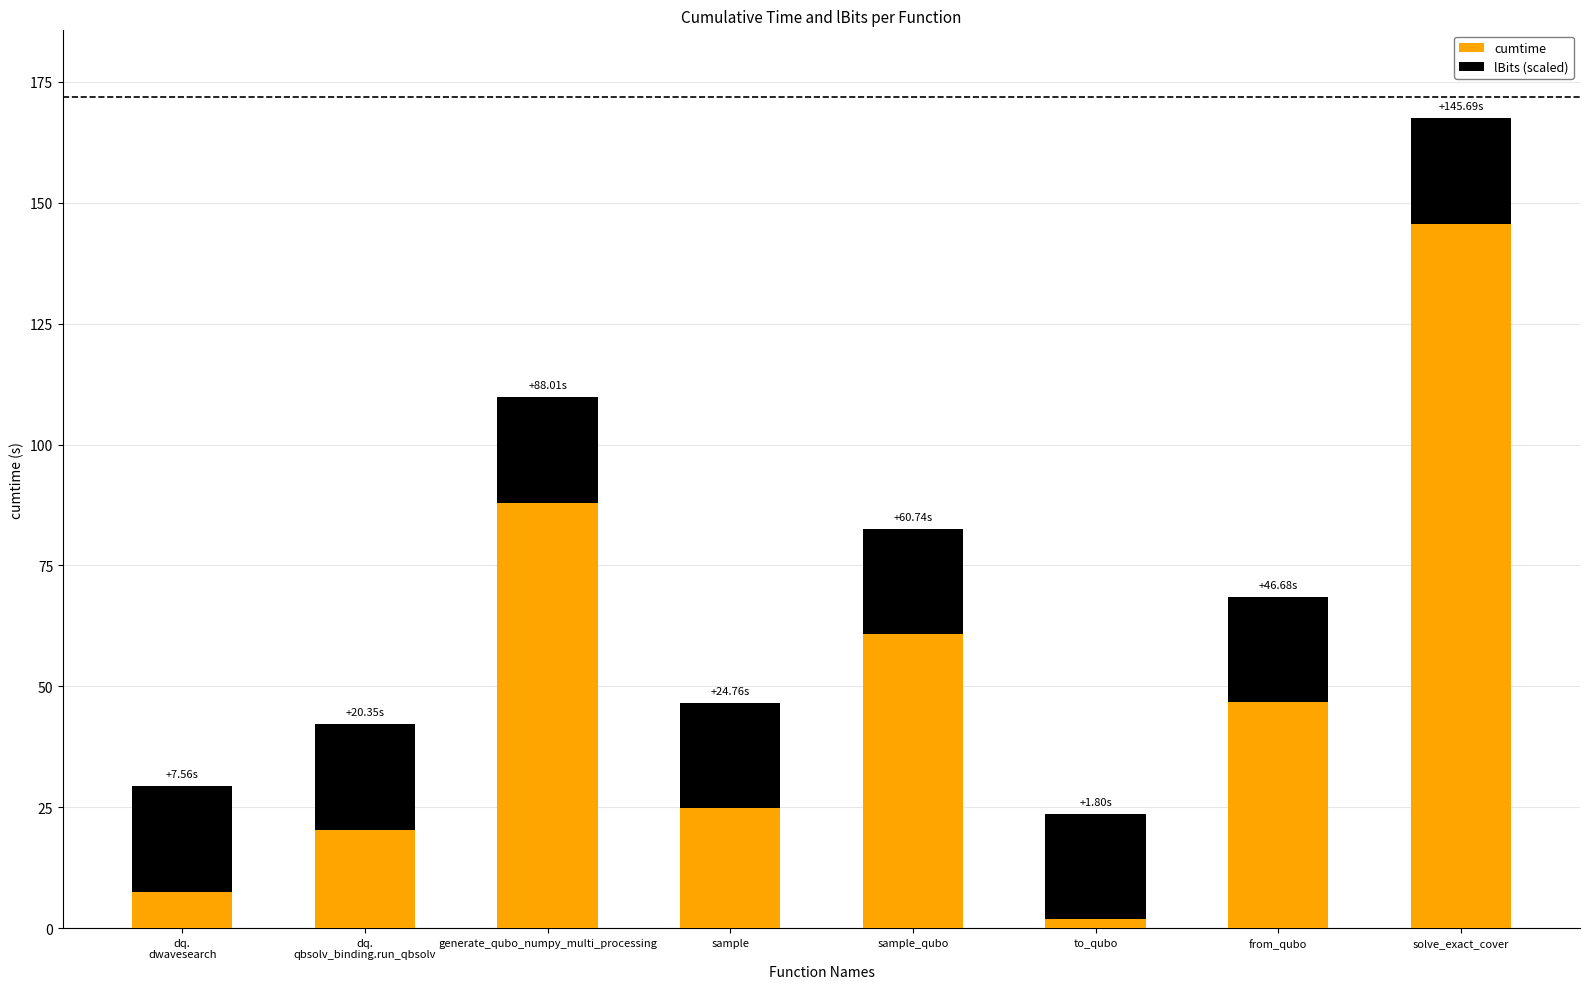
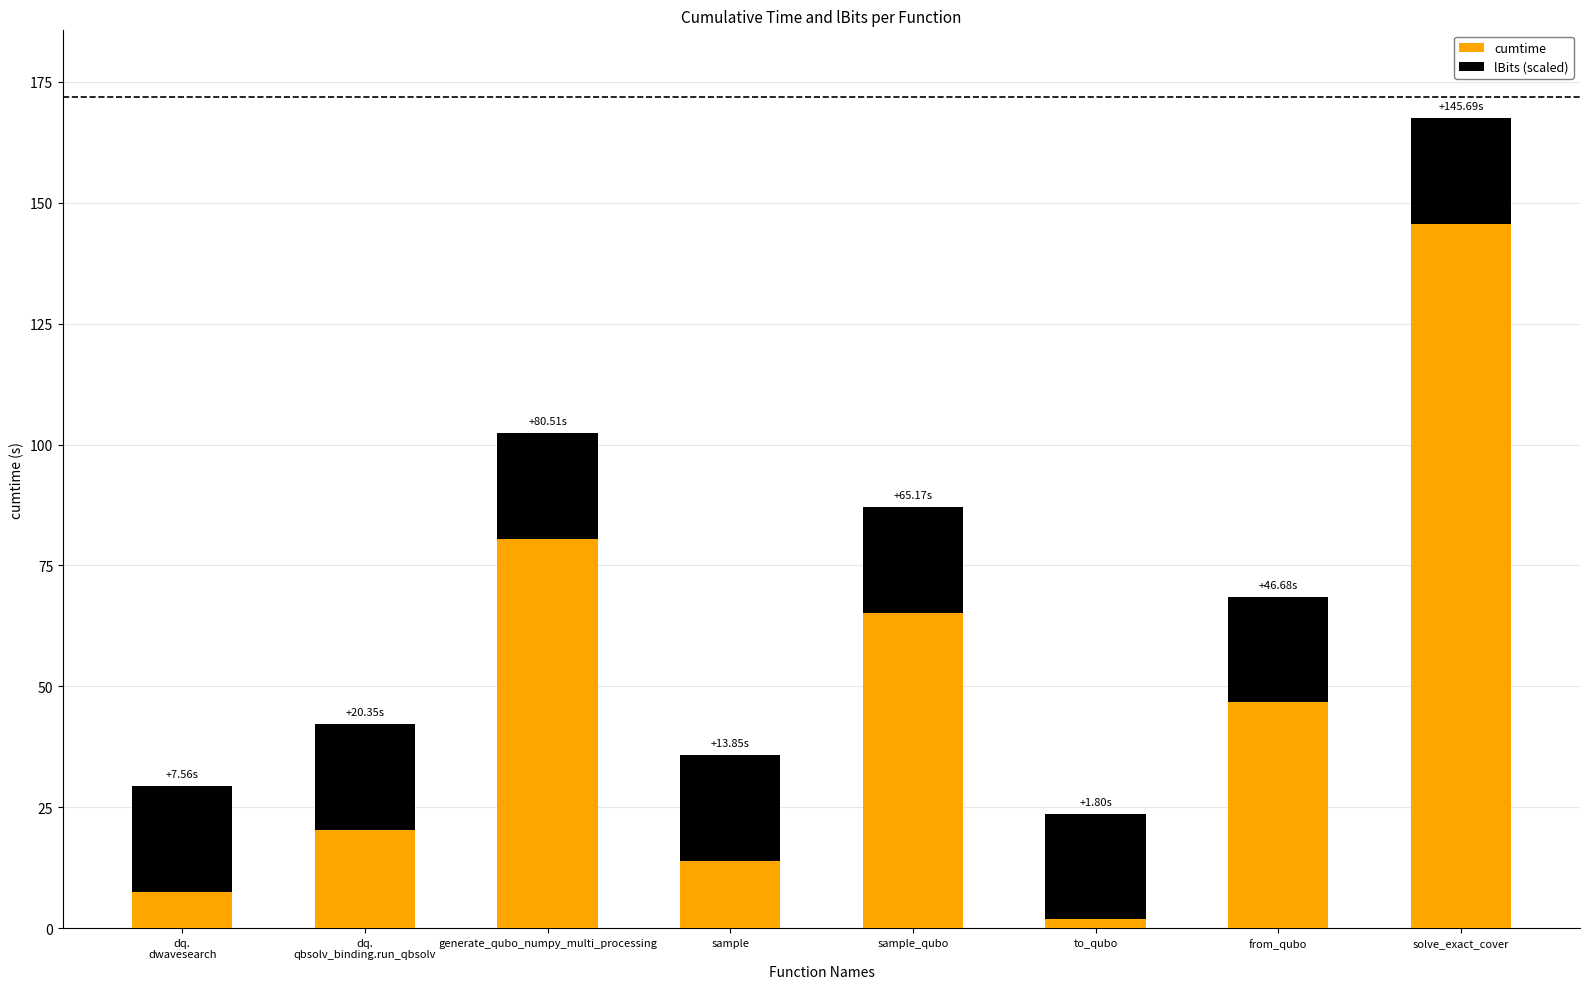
  {
    "cumtime": {
-     "generate_qubo_numpy_multi_processing": "+88.01s",
-     "sample": "+24.76s",
-     "sample_qubo": "+60.74s"
+     "generate_qubo_numpy_multi_processing": "+80.51s",
+     "sample": "+13.85s",
+     "sample_qubo": "+65.17s"
    }
  }
